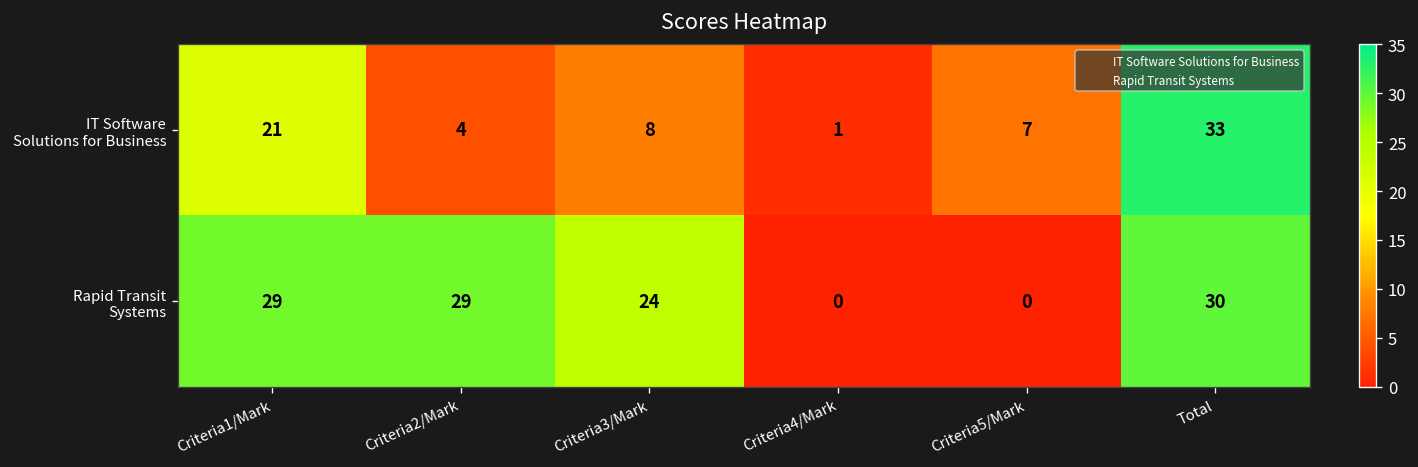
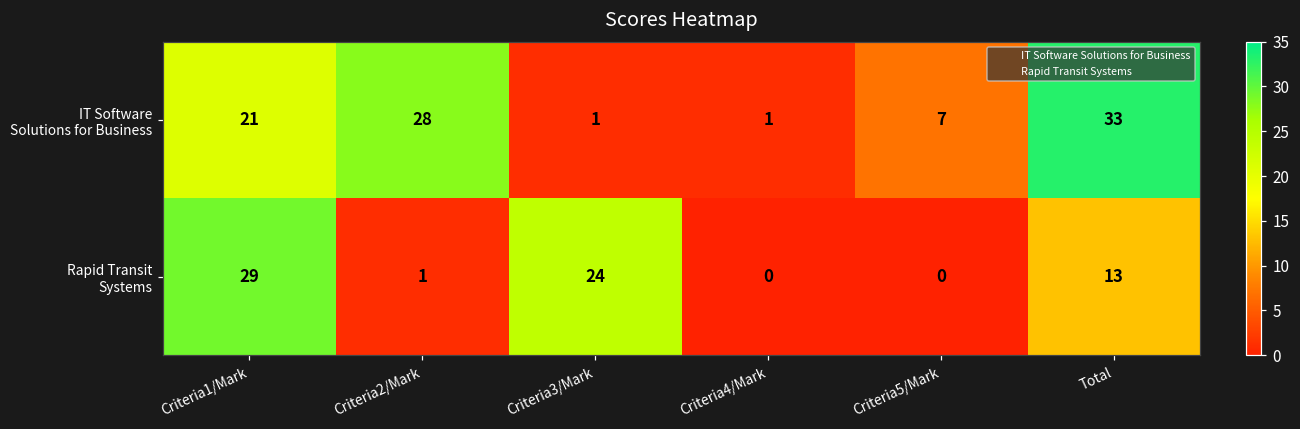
  {
    "IT Software Solutions for Business": {
      "Criteria1/Mark": 21,
-     "Criteria2/Mark": 4,
-     "Criteria3/Mark": 8,
+     "Criteria2/Mark": 28,
+     "Criteria3/Mark": 1,
      "Criteria4/Mark": 1,
      "Criteria5/Mark": 7,
      "Total": 33
    },
    "Rapid Transit Systems": {
      "Criteria1/Mark": 29,
-     "Criteria2/Mark": 29,
+     "Criteria2/Mark": 1,
      "Criteria3/Mark": 24,
      "Criteria4/Mark": 0,
      "Criteria5/Mark": 0,
-     "Total": 30
+     "Total": 13
    }
  }
